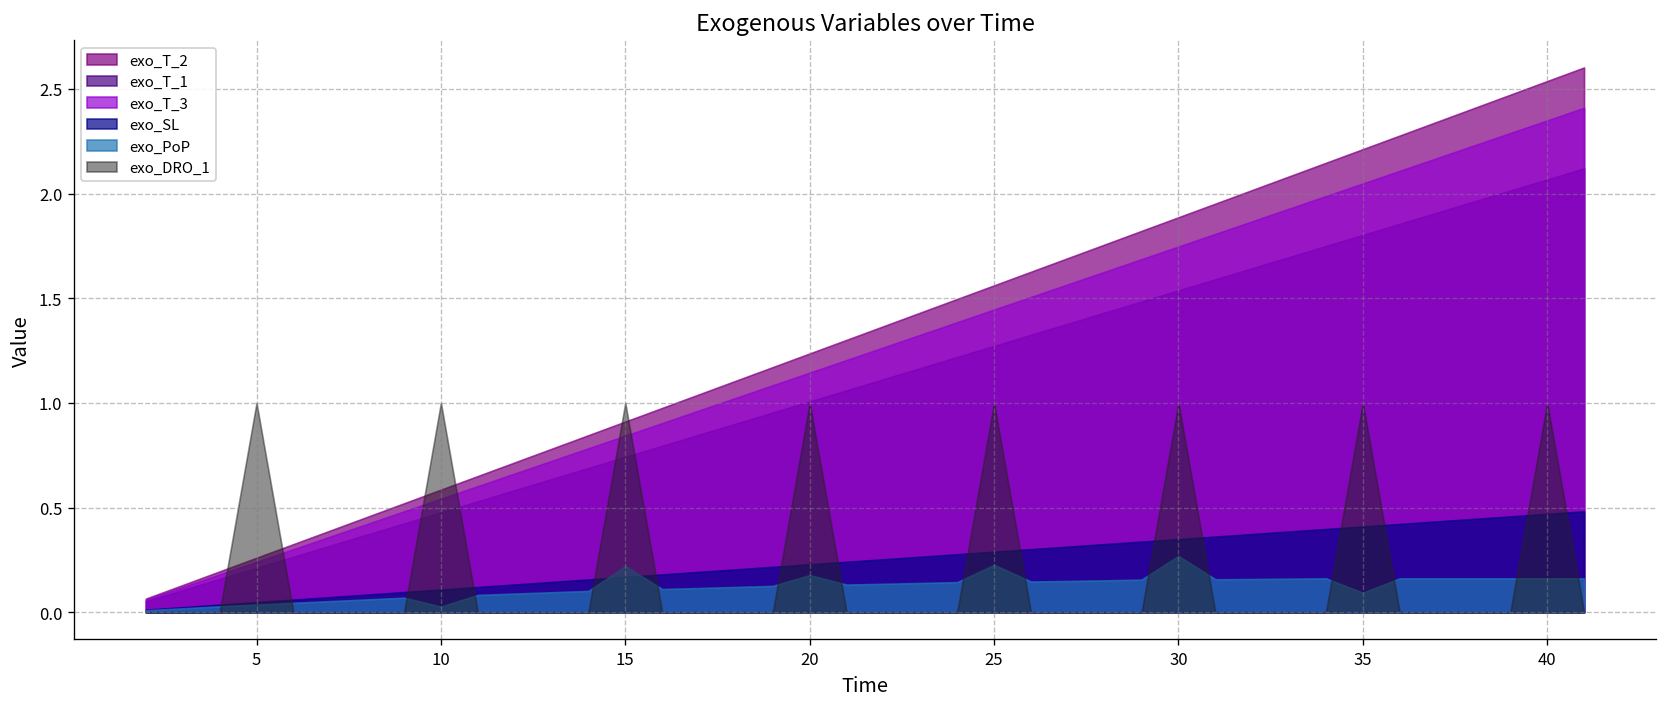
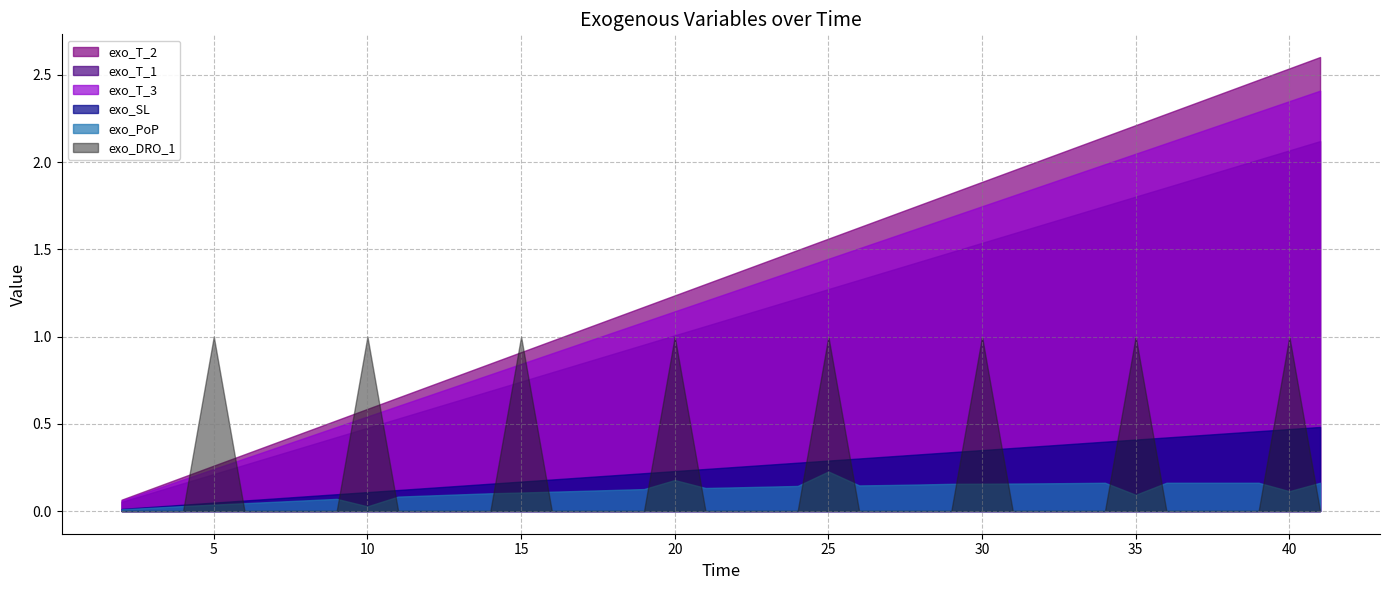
  {
    "exo_T_3": {
      "5": 0.24,
      "10": 0.54,
      "15": 0.84,
      "20": 1.14,
      "25": 1.45,
      "30": 1.75,
      "35": 2.05,
      "40": 2.35
    },
    "exo_SL": {
      "10": 0.11,
      "15": 0.17,
      "20": 0.23,
      "25": 0.29,
      "30": 0.35,
      "35": 0.41,
      "40": 0.47
    },
    "exo_PoP": {
      "10": 0.03,
-     "15": 0.22,
+     "15": 0.11,
      "20": 0.18,
      "25": 0.23,
-     "30": 0.27,
+     "30": 0.16,
      "35": 0.09,
-     "40": 0.16
+     "40": 0.11
    },
    "exo_DRO_1": {
      "5": 1.00,
      "10": 1.00,
      "15": 1.00,
      "25": 1.00,
      "30": 1.00,
      "35": 1.00,
      "40": 1.00
    }
  }
